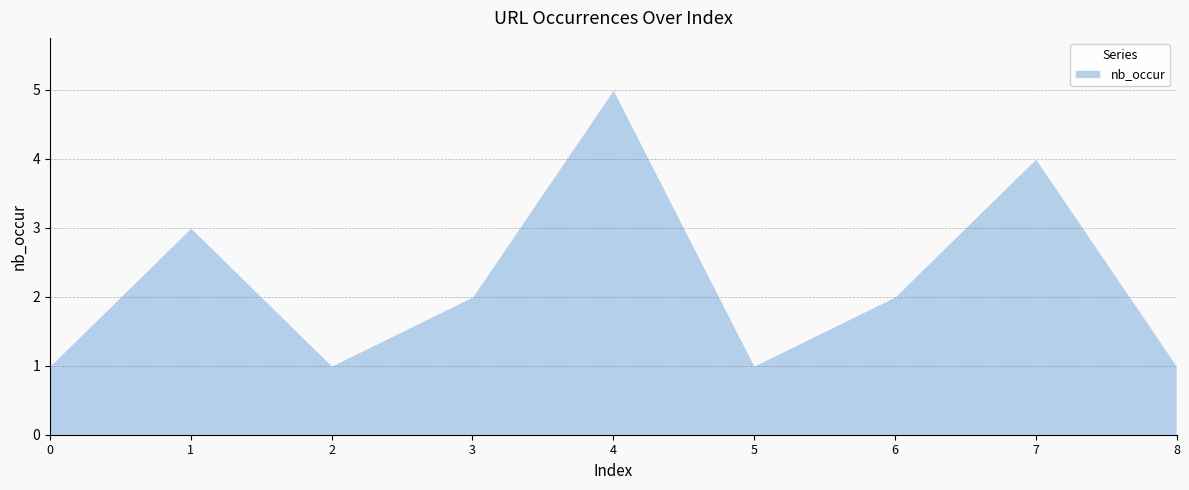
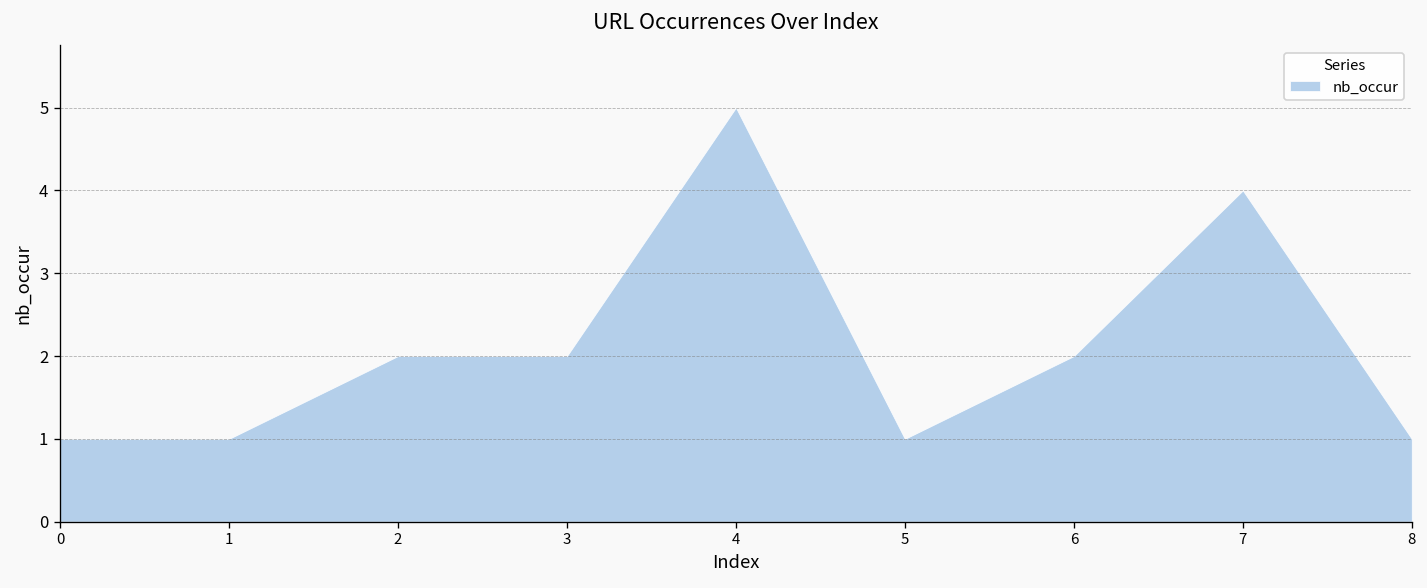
  {
    "0": 1,
-   "1": 3,
-   "2": 1,
+   "1": 1,
+   "2": 2,
    "3": 2,
    "4": 5,
    "5": 1,
    "6": 2,
    "7": 4,
    "8": 1
  }
